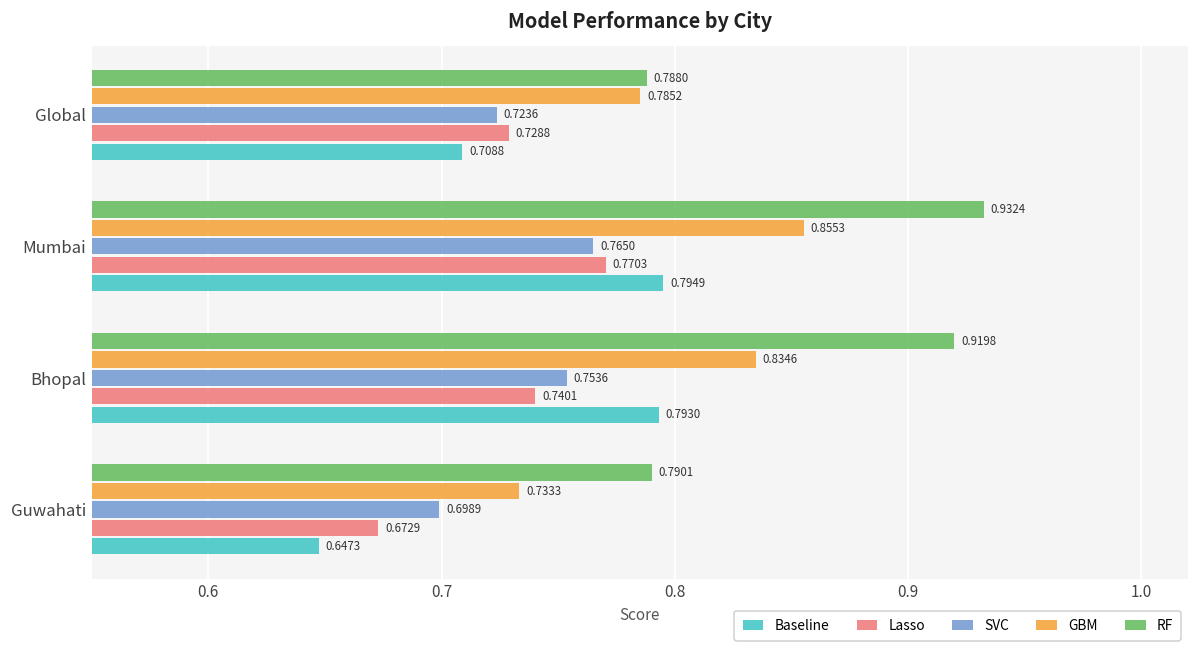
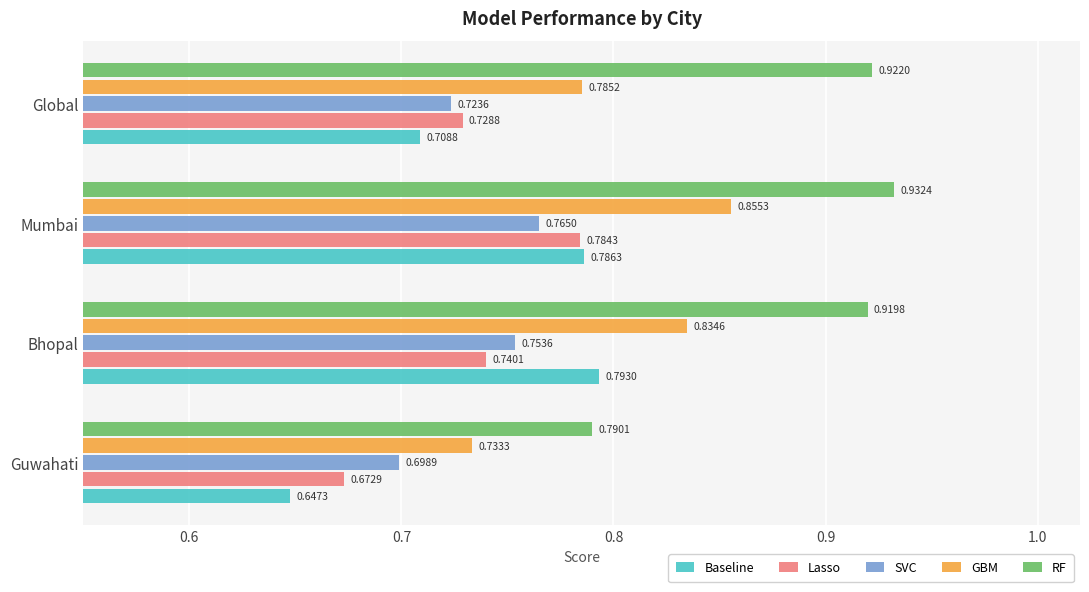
  {
    "Baseline": {
      "Global": 0.7088,
-     "Mumbai": 0.7949,
+     "Mumbai": 0.7863,
      "Bhopal": 0.7930,
      "Guwahati": 0.6473
    },
    "Lasso": {
      "Global": 0.7288,
-     "Mumbai": 0.7703,
+     "Mumbai": 0.7843,
      "Bhopal": 0.7401,
      "Guwahati": 0.6729
    },
    "SVC": {
      "Global": 0.7236,
      "Mumbai": 0.7650,
      "Bhopal": 0.7536,
      "Guwahati": 0.6989
    },
    "GBM": {
      "Global": 0.7852,
      "Mumbai": 0.8553,
      "Bhopal": 0.8346,
      "Guwahati": 0.7333
    },
    "RF": {
-     "Global": 0.7880,
+     "Global": 0.9220,
      "Mumbai": 0.9324,
      "Bhopal": 0.9198,
      "Guwahati": 0.7901
    }
  }
